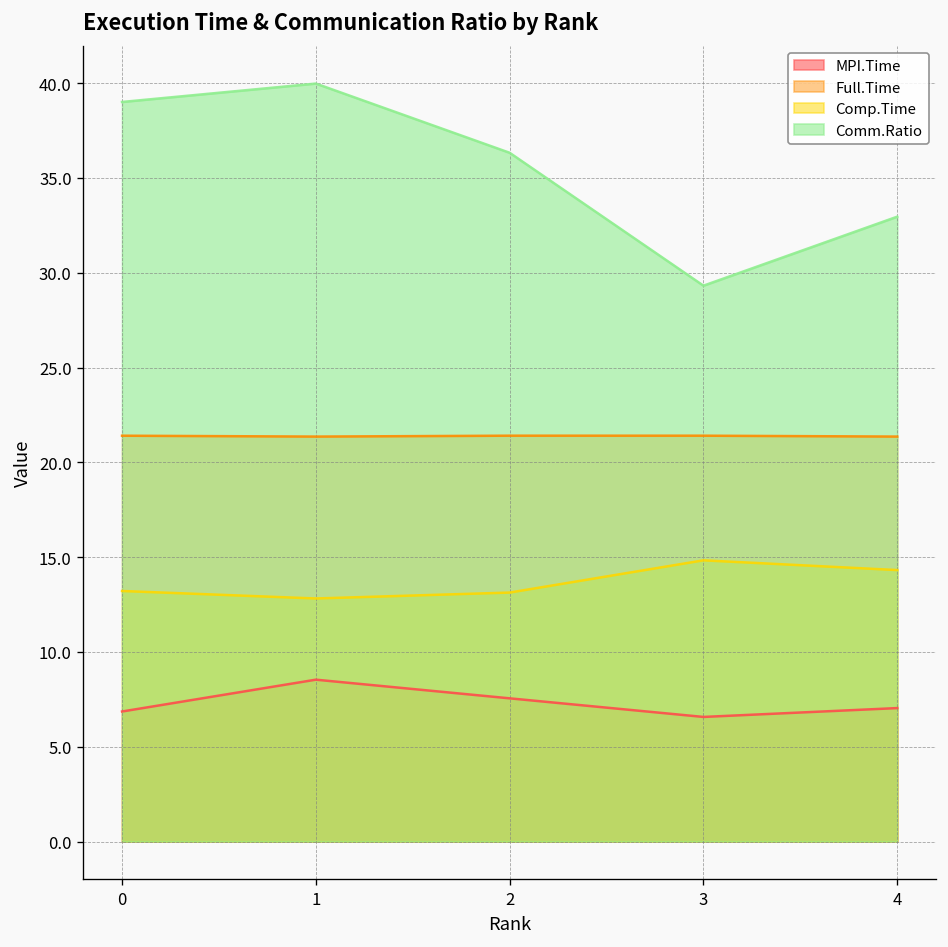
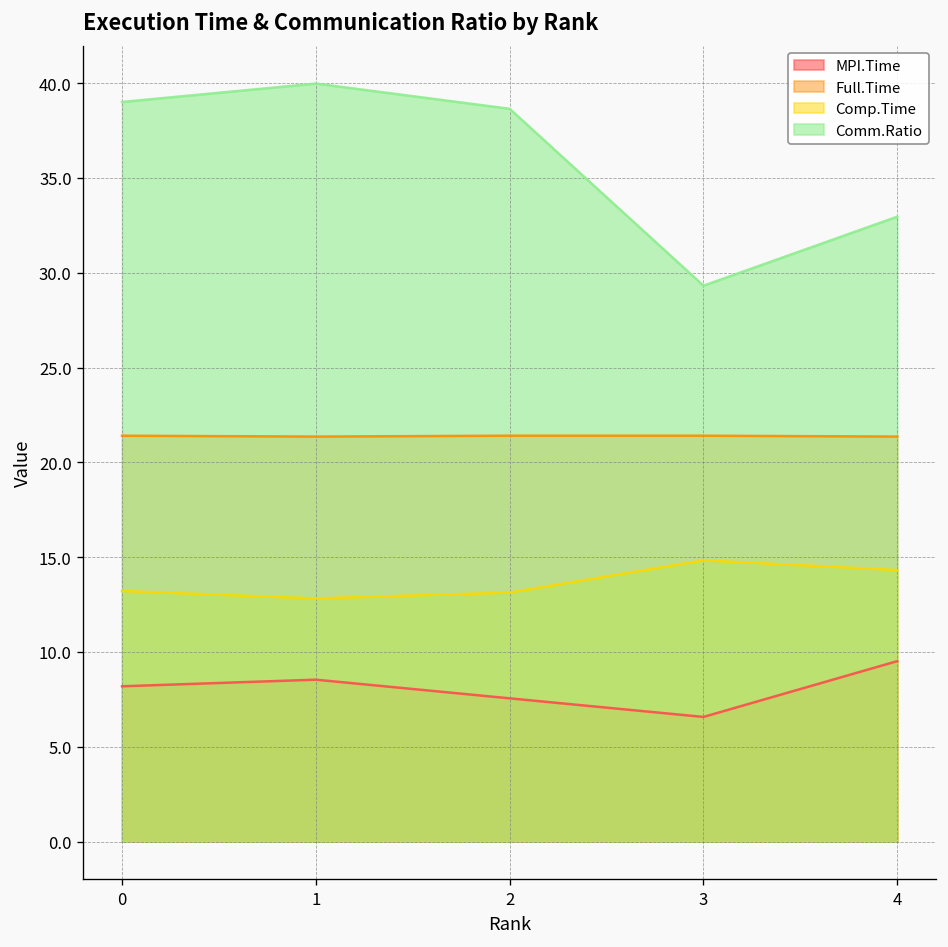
  {
    "MPI.Time": {
-     "0": 6.9,
+     "0": 8.2,
      "1": 8.5,
      "2": 7.6,
      "3": 6.6,
-     "4": 7.0
+     "4": 9.5
    },
    "Comm.Ratio": {
      "0": 39.0,
      "1": 40.0,
-     "2": 36.3,
+     "2": 38.7,
      "3": 29.3,
      "4": 33.0
    }
  }
